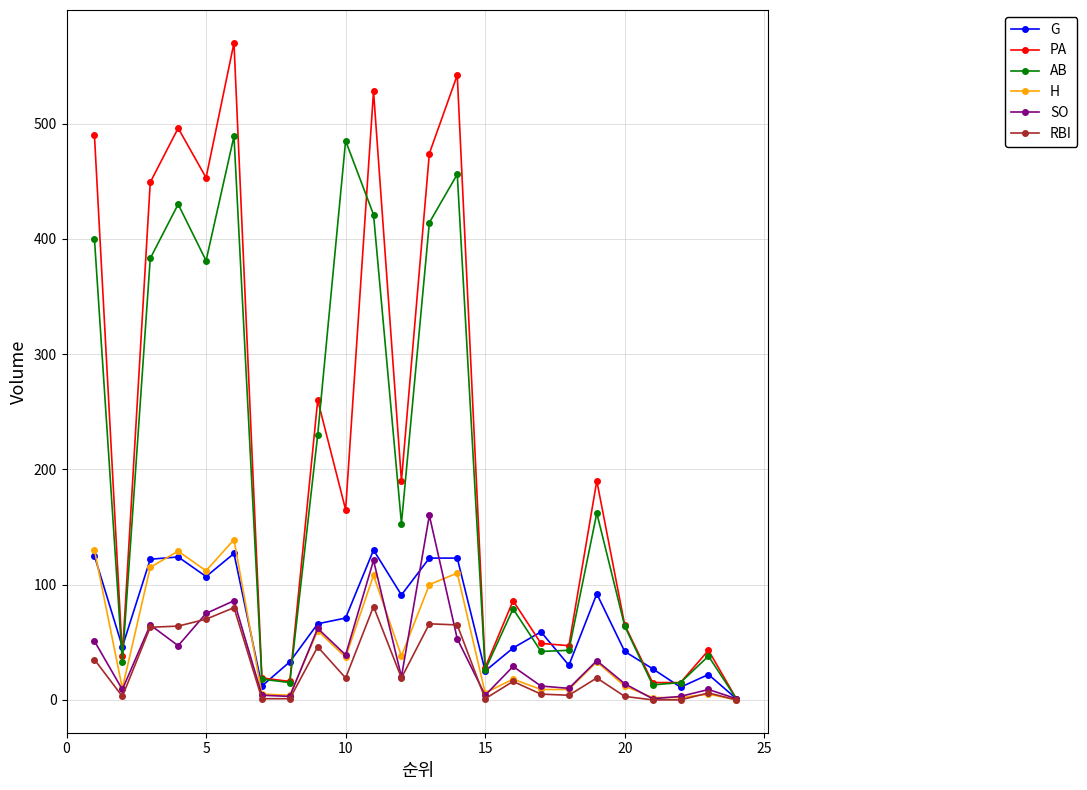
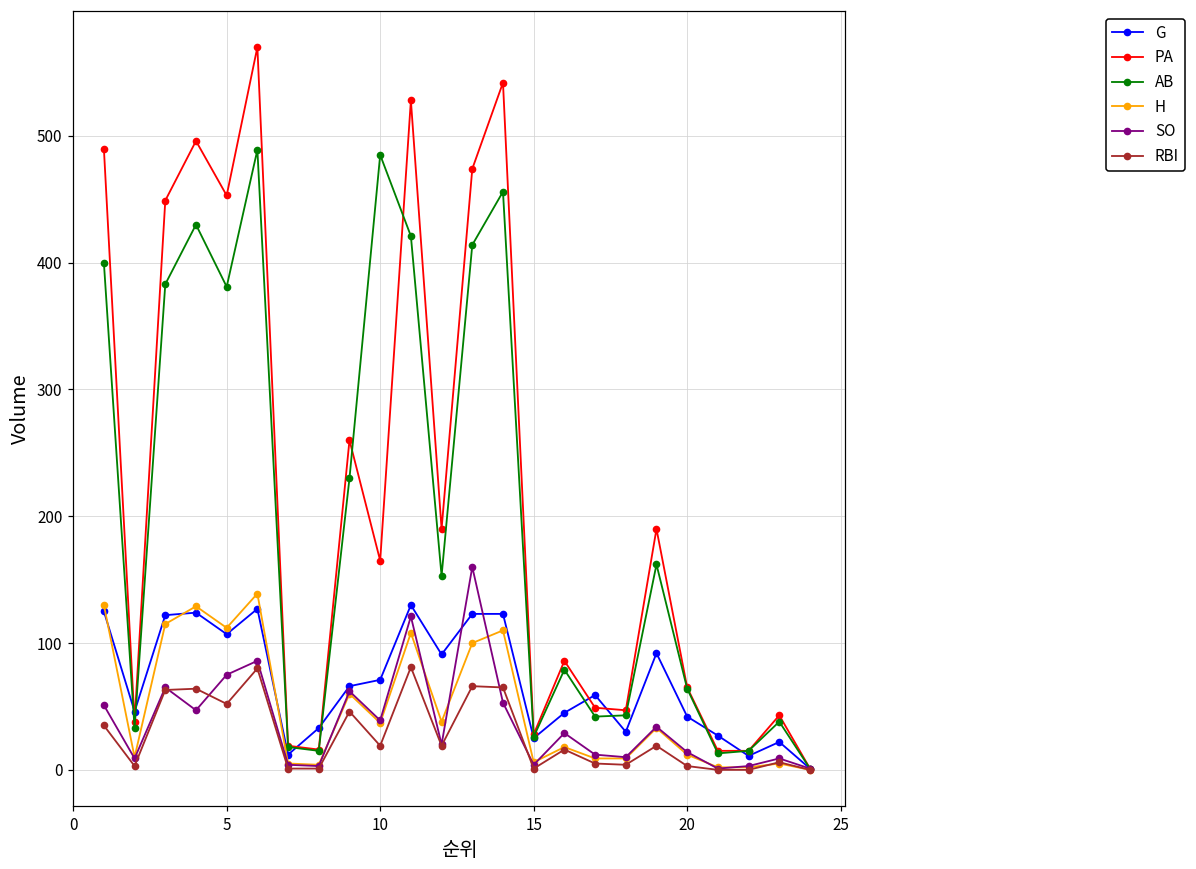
  {
    "G": {
      "5": 107,
      "10": 71,
      "20": 42
    },
    "PA": {
      "5": 453,
      "10": 165
    },
    "AB": {
      "5": 381,
      "10": 485
    },
    "H": {
      "5": 112
    },
    "SO": {
      "5": 75
    },
    "RBI": {
-     "5": 70,
+     "5": 52,
      "10": 19,
      "15": 1,
      "20": 3
    }
  }
